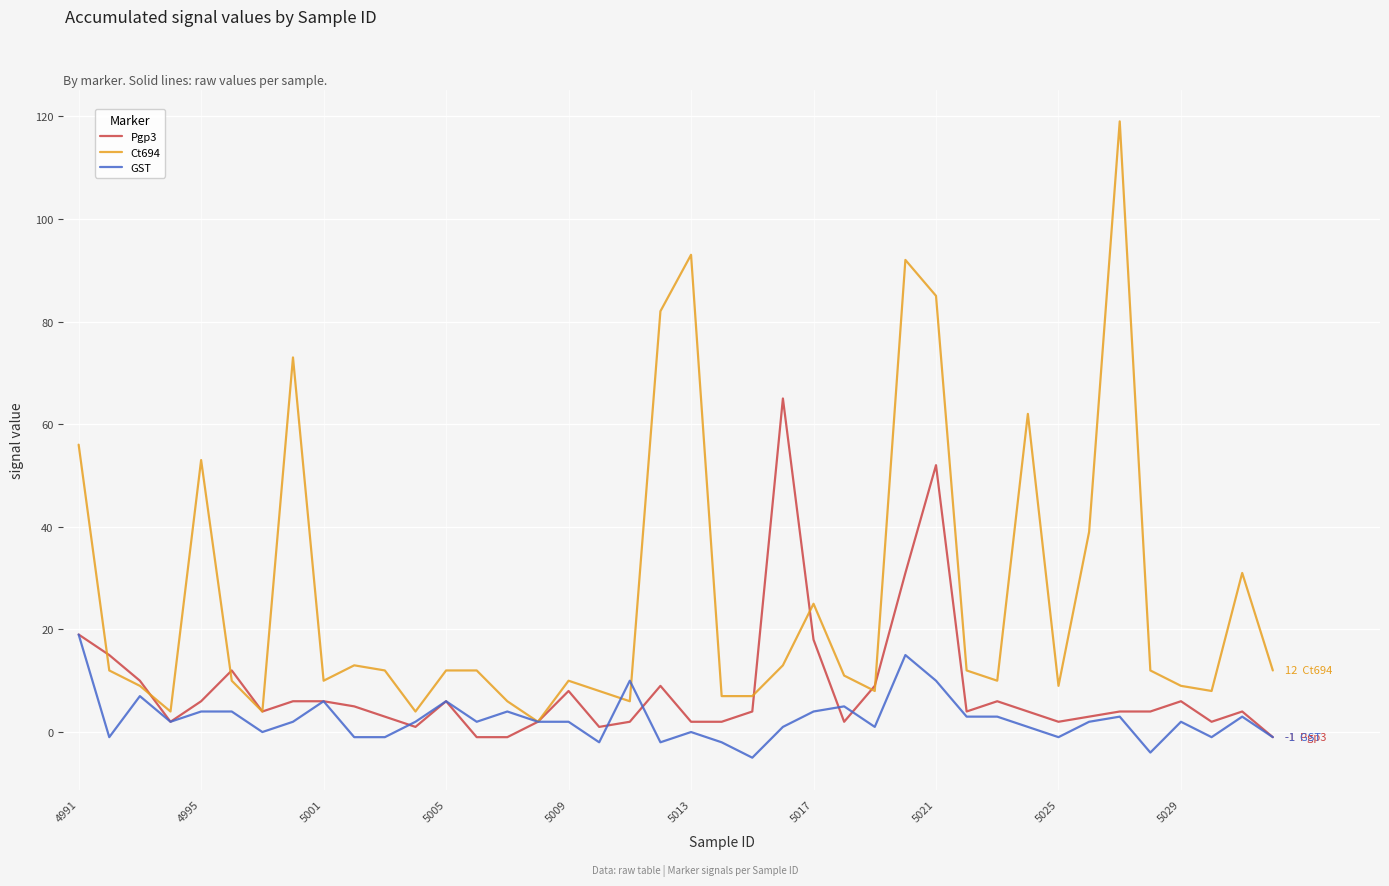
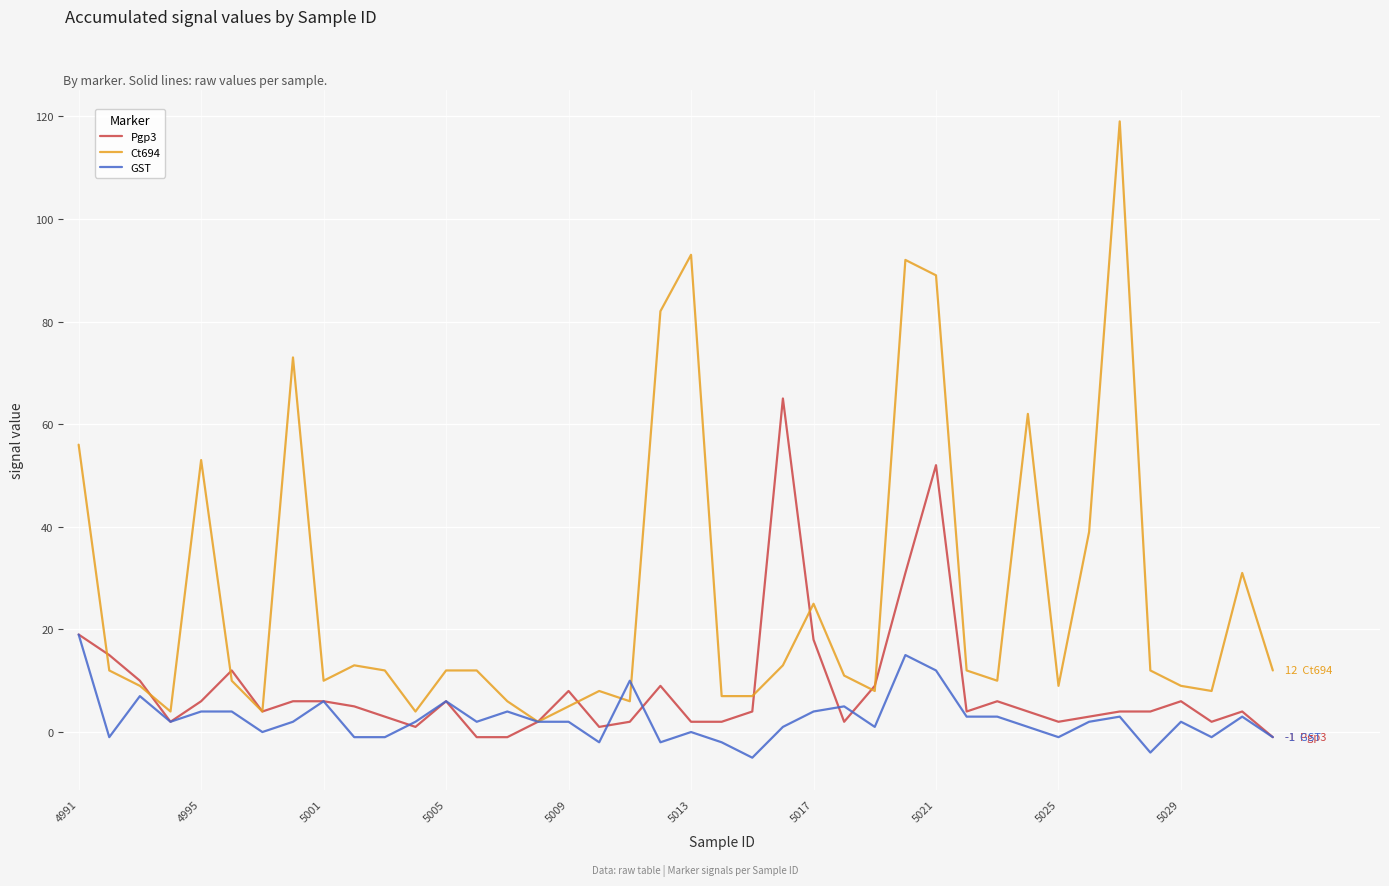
  {
    "Pgp3": {
      "4995": 6,
      "5009": 8,
      "5013": 2,
      "5017": 18,
      "5021": 52,
      "5025": 2,
      "5029": 6
    },
    "Ct694": {
      "4991": 56,
      "4995": 53,
      "5001": 10,
      "5005": 12,
-     "5009": 10,
+     "5009": 5,
      "5013": 93,
      "5017": 25,
-     "5021": 85,
+     "5021": 89,
      "5025": 9,
      "5029": 9
    },
    "GST": {
      "4995": 4,
      "5009": 2,
      "5013": 0,
      "5017": 4,
-     "5021": 10,
+     "5021": 12,
      "5025": -1,
      "5029": 2
    }
  }
